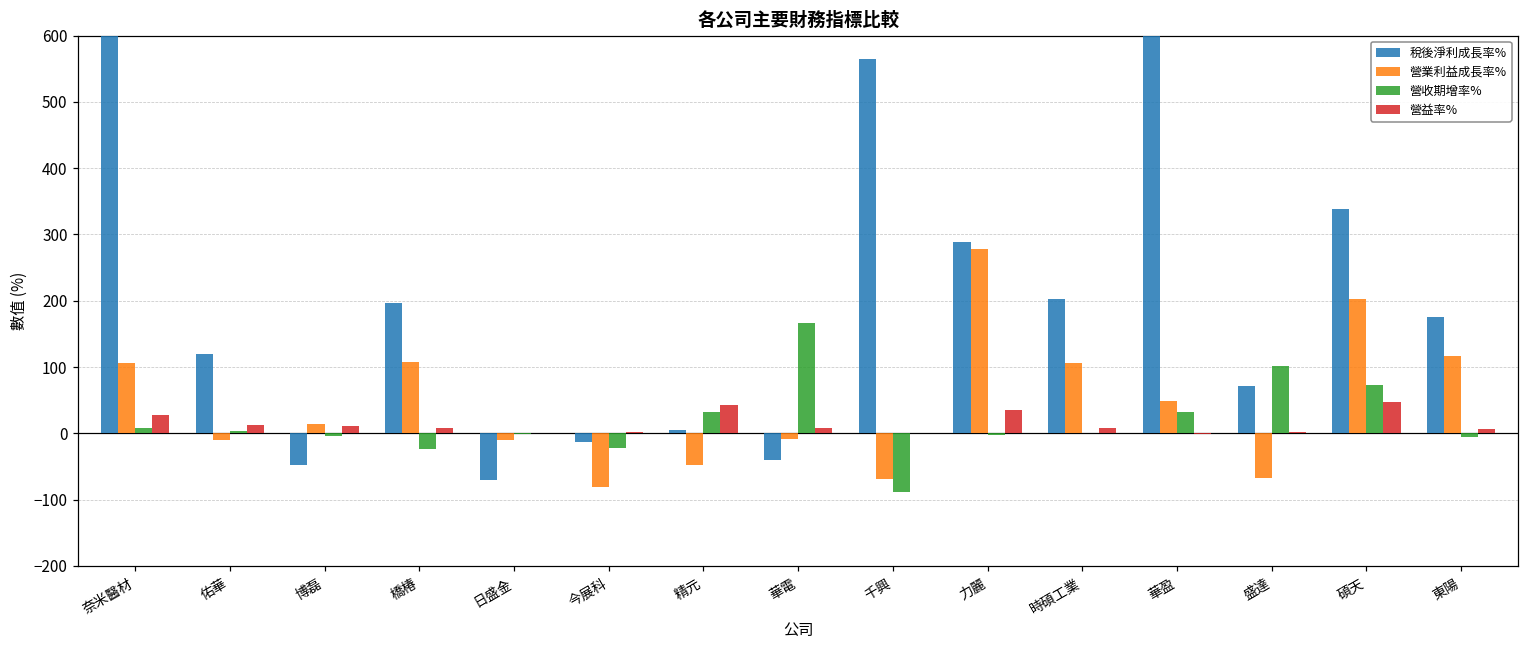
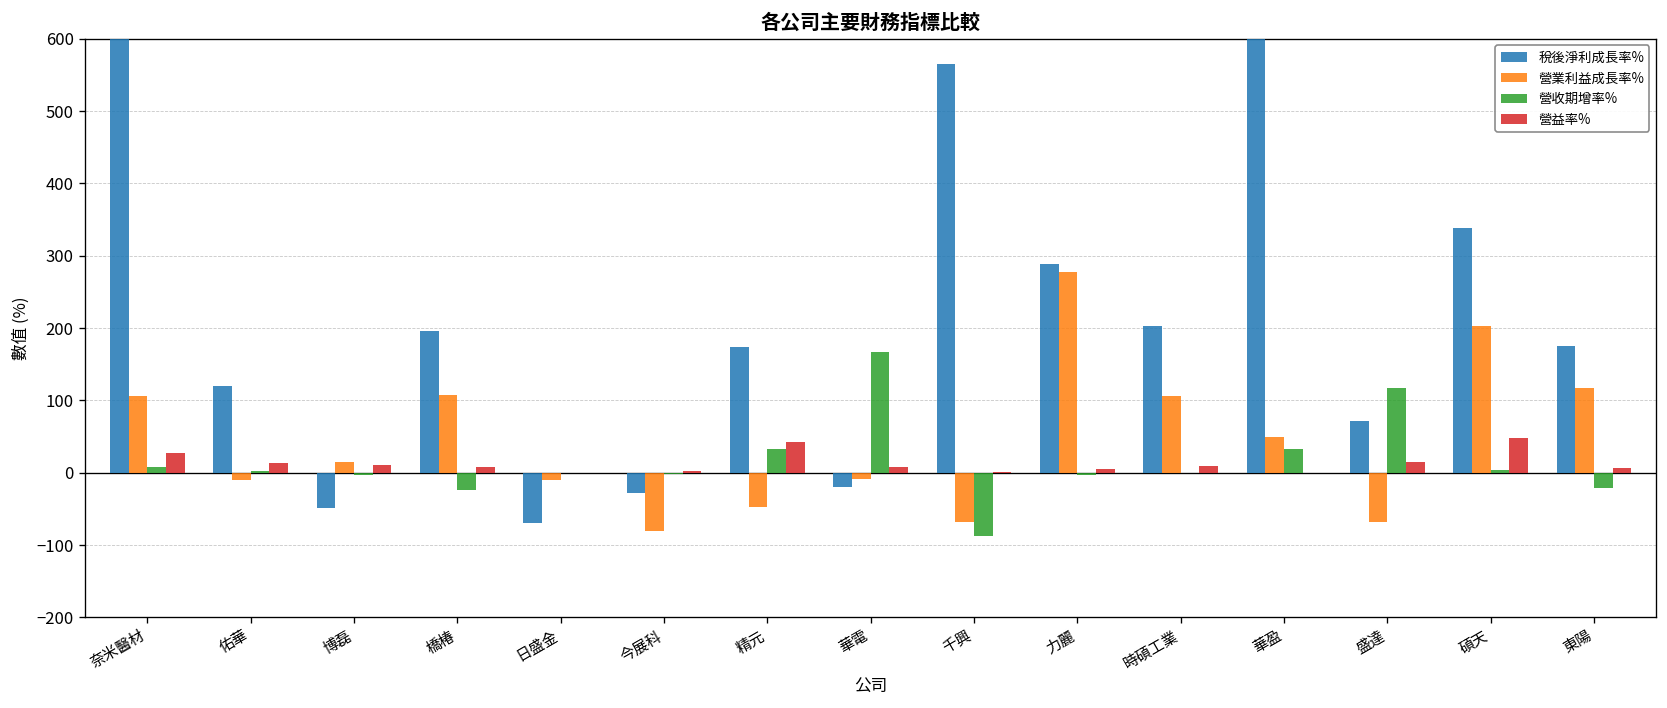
  {
    "稅後淨利成長率%": {
      "佑華": 120,
      "博磊": -50,
      "橋椿": 200,
      "日盛金": -70,
-     "今展科": -10,
-     "精元": 0,
-     "華電": -40,
+     "今展科": -30,
+     "精元": 170,
+     "華電": -20,
      "千興": 570,
      "力麗": 290,
      "時碩工業": 200,
      "盛達": 70,
      "碩天": 340,
      "東陽": 180
    },
    "營業利益成長率%": {
      "奈米醫材": 110,
      "佑華": -10,
      "博磊": 10,
      "橋椿": 110,
      "日盛金": -10,
      "今展科": -80,
      "精元": -50,
      "華電": -10,
      "千興": -70,
      "力麗": 280,
      "時碩工業": 110,
      "華盈": 50,
      "盛達": -70,
      "碩天": 200,
      "東陽": 120
    },
    "營收期增率%": {
      "奈米醫材": 10,
      "橋椿": -20,
-     "今展科": -20,
+     "今展科": 0,
      "精元": 30,
      "華電": 170,
      "千興": -90,
      "華盈": 30,
-     "盛達": 100,
-     "碩天": 70,
-     "東陽": 0
+     "盛達": 120,
+     "碩天": 0,
+     "東陽": -20
    },
    "營益率%": {
      "奈米醫材": 30,
      "佑華": 10,
      "博磊": 10,
      "橋椿": 10,
      "日盛金": 0,
      "精元": 40,
      "華電": 10,
-     "力麗": 40,
+     "力麗": 0,
      "時碩工業": 10,
-     "盛達": 0,
+     "盛達": 10,
      "碩天": 50,
      "東陽": 10
    }
  }
